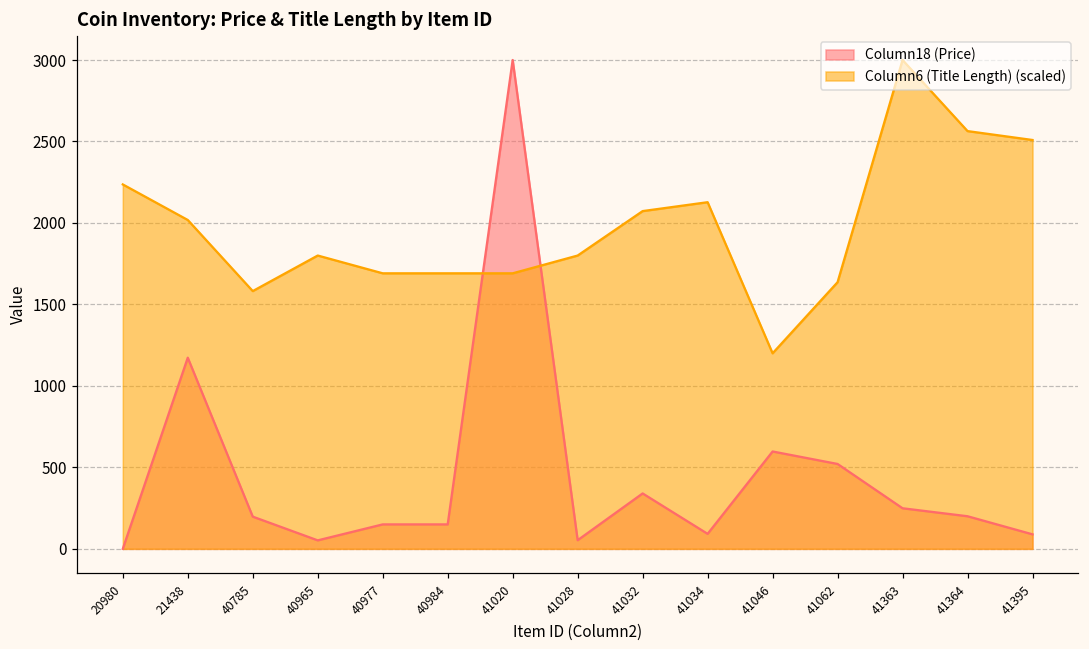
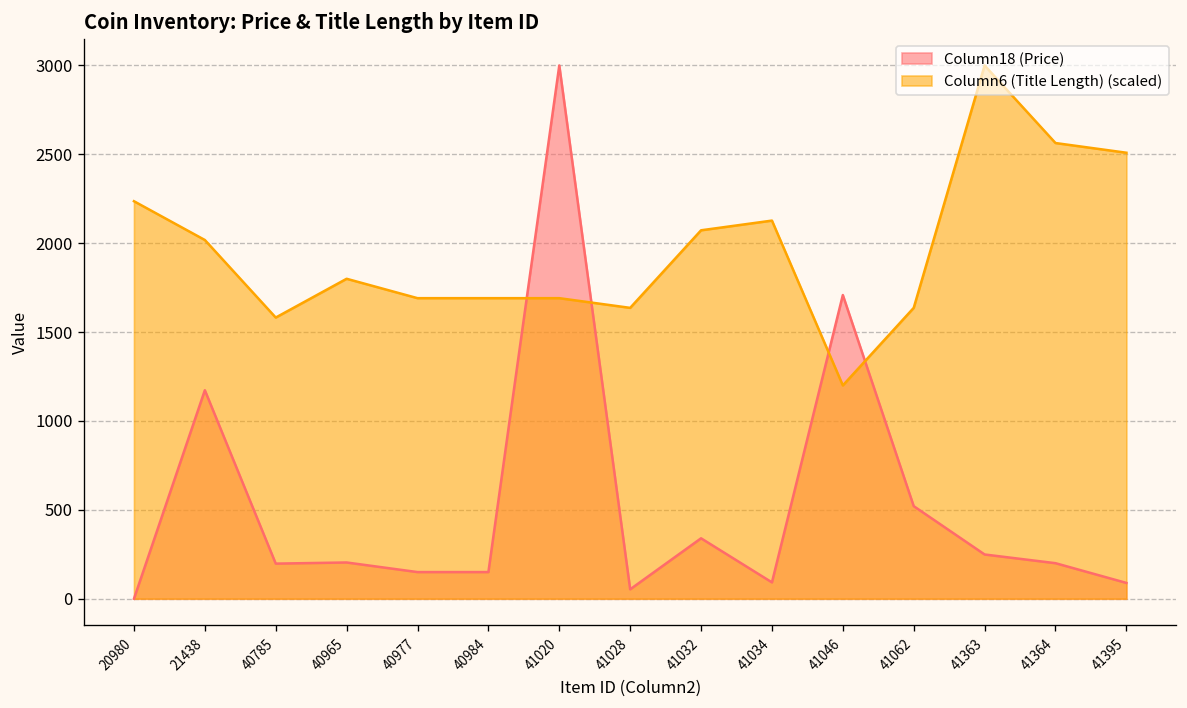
  {
    "Column18 (Price)": {
      "20980": 0,
      "21438": 1170,
      "40785": 200,
-     "40965": 50,
+     "40965": 200,
      "40977": 150,
      "40984": 150,
      "41020": 3000,
      "41028": 50,
      "41032": 340,
      "41034": 90,
-     "41046": 600,
+     "41046": 1710,
      "41062": 520,
      "41363": 250,
      "41364": 200,
      "41395": 90
    },
    "Column6 (Title Length) (scaled)": {
      "20980": 2240,
      "21438": 2020,
      "40785": 1580,
      "40965": 1800,
      "40977": 1690,
      "40984": 1690,
      "41020": 1690,
-     "41028": 1800,
+     "41028": 1640,
      "41032": 2070,
      "41034": 2130,
      "41046": 1200,
      "41062": 1640,
      "41364": 2560,
      "41395": 2510
    }
  }
